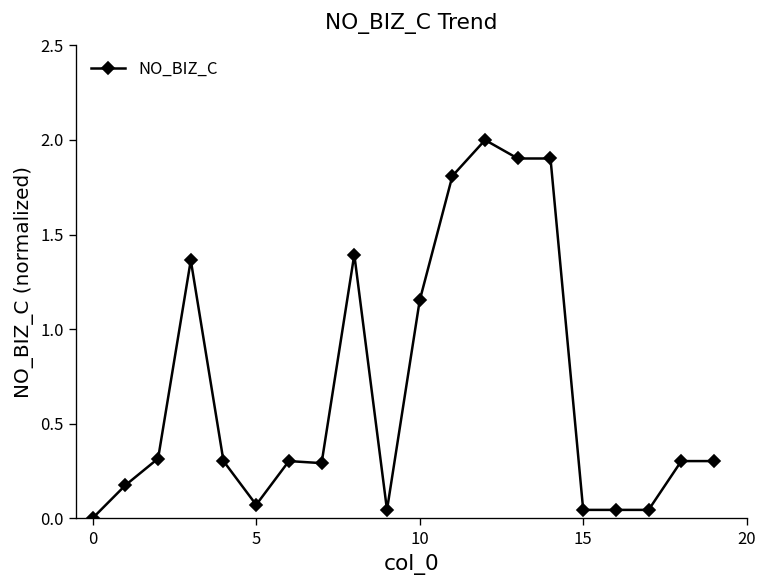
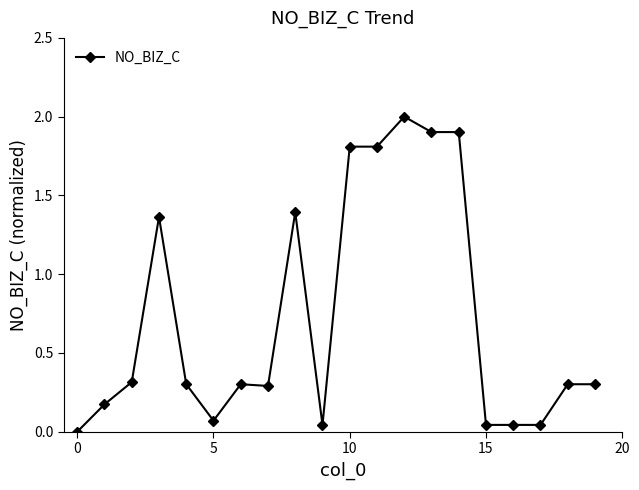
  {
    "0": 0.00,
    "5": 0.07,
-   "10": 1.15,
+   "10": 1.81,
    "15": 0.04
  }
